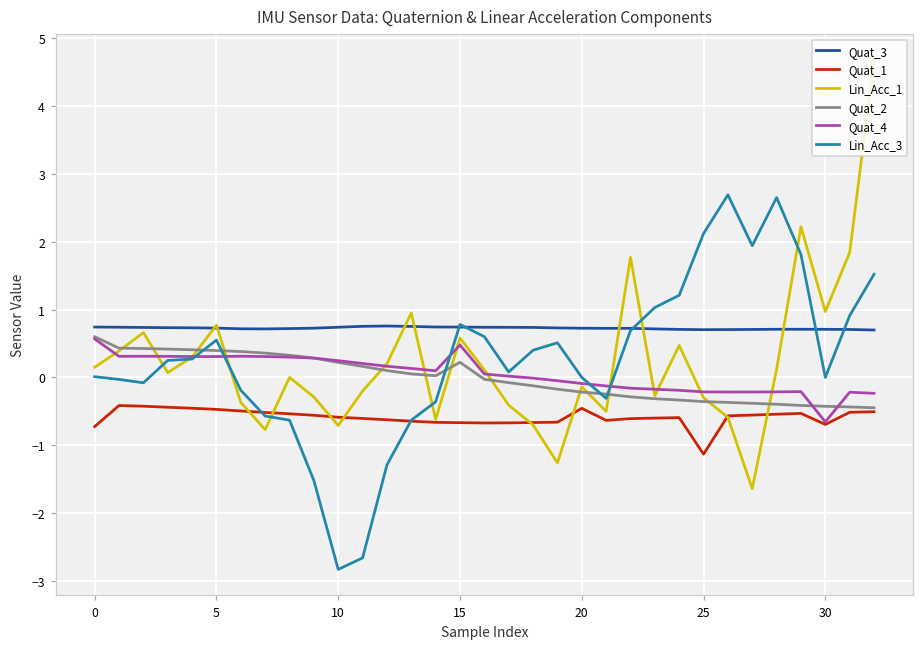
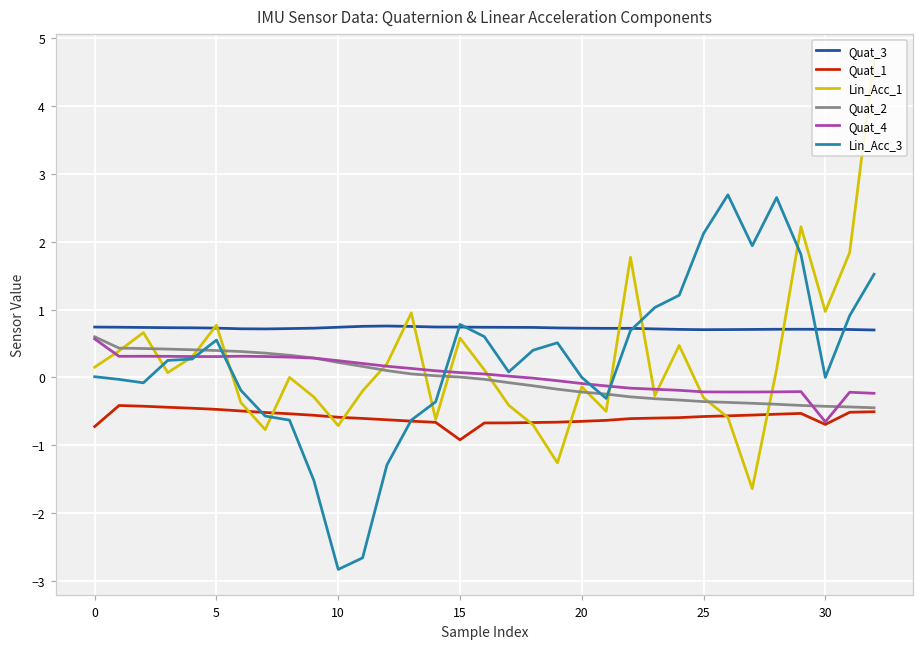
  {
    "Quat_1": {
      "0": -0.7,
      "5": -0.5,
      "10": -0.6,
-     "15": -0.7,
-     "20": -0.5,
-     "25": -1.1
+     "15": -0.9,
+     "20": -0.6,
+     "25": -0.6
    },
    "Lin_Acc_1": {
      "0": 0.2,
      "5": 0.8,
      "10": -0.7,
      "15": 0.6,
      "20": -0.1,
      "25": -0.3,
      "30": 1.0
    },
    "Quat_2": {
      "5": 0.4,
-     "15": 0.2,
+     "15": 0.0,
      "20": -0.2,
      "25": -0.4,
      "30": -0.4
    },
    "Quat_4": {
      "5": 0.3,
-     "15": 0.5,
+     "15": 0.1,
      "20": -0.1,
      "25": -0.2
    }
  }
